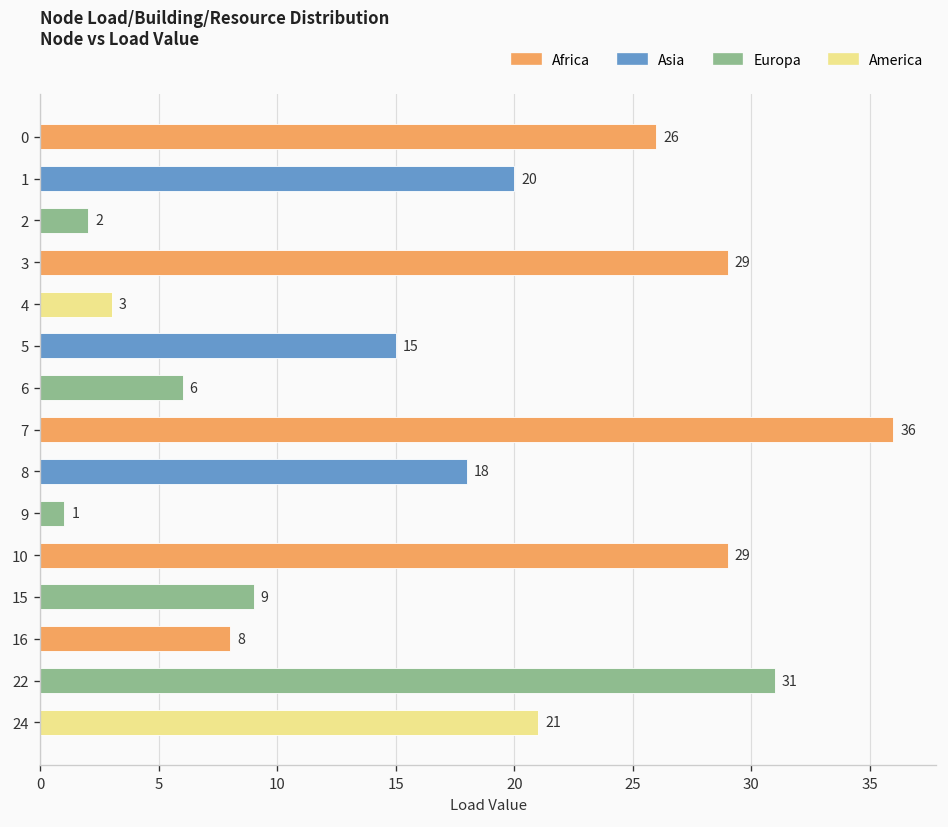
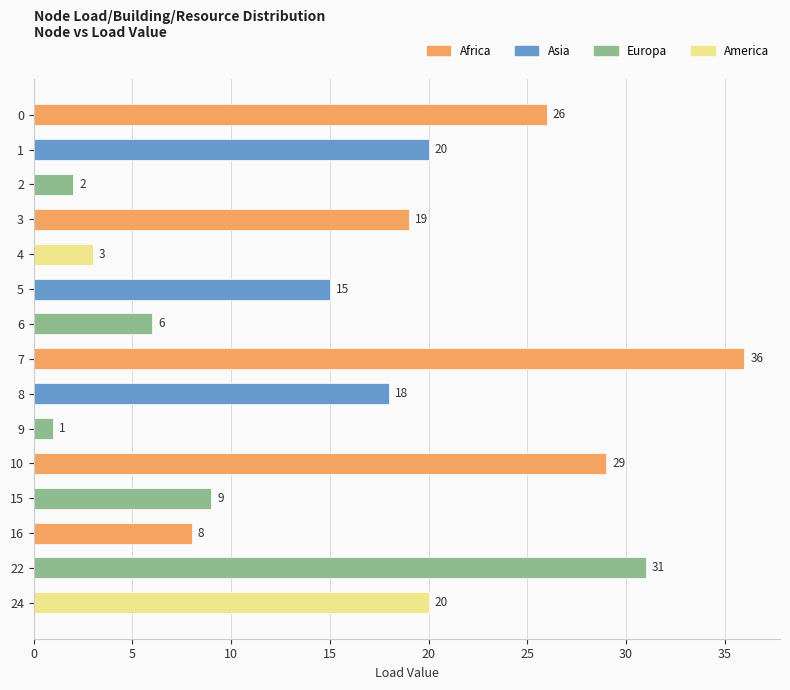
  {
    "0": 26,
    "1": 20,
    "2": 2,
-   "3": 29,
+   "3": 19,
    "4": 3,
    "5": 15,
    "6": 6,
    "7": 36,
    "8": 18,
    "9": 1,
    "10": 29,
    "15": 9,
    "16": 8,
    "22": 31,
-   "24": 21
+   "24": 20
  }
